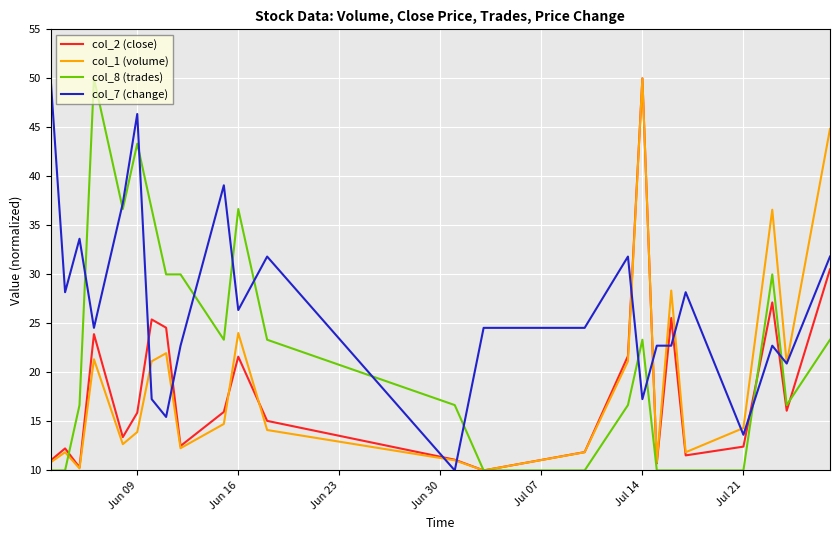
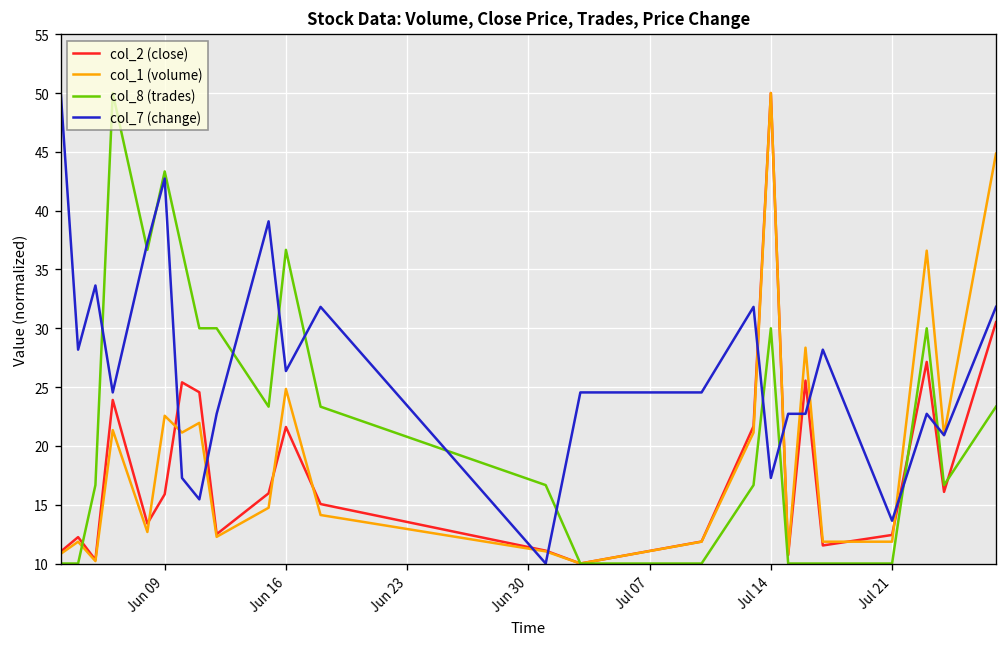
  {
    "col_2 (close)": {
      "Jun 09": 16,
      "Jun 16": 22,
      "Jul 21": 12
    },
    "col_1 (volume)": {
-     "Jun 09": 14,
-     "Jun 16": 24,
-     "Jul 21": 14
+     "Jun 09": 23,
+     "Jun 16": 25,
+     "Jul 21": 12
    },
    "col_8 (trades)": {
      "Jun 09": 43,
      "Jun 16": 37,
-     "Jul 14": 23,
+     "Jul 14": 30,
      "Jul 21": 10
    },
    "col_7 (change)": {
-     "Jun 09": 46,
+     "Jun 09": 43,
      "Jun 16": 26,
      "Jul 14": 17,
      "Jul 21": 14
    }
  }
